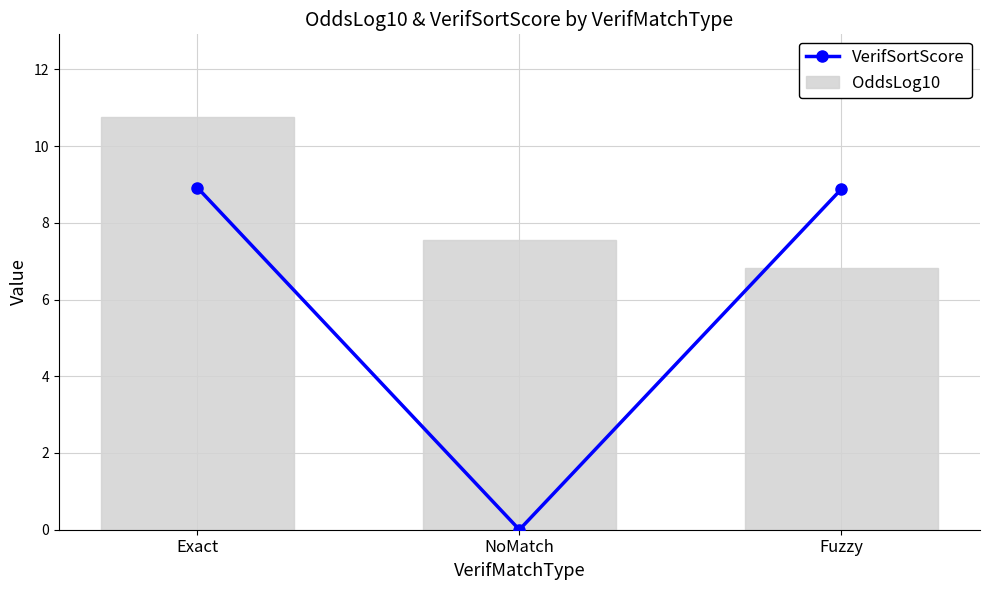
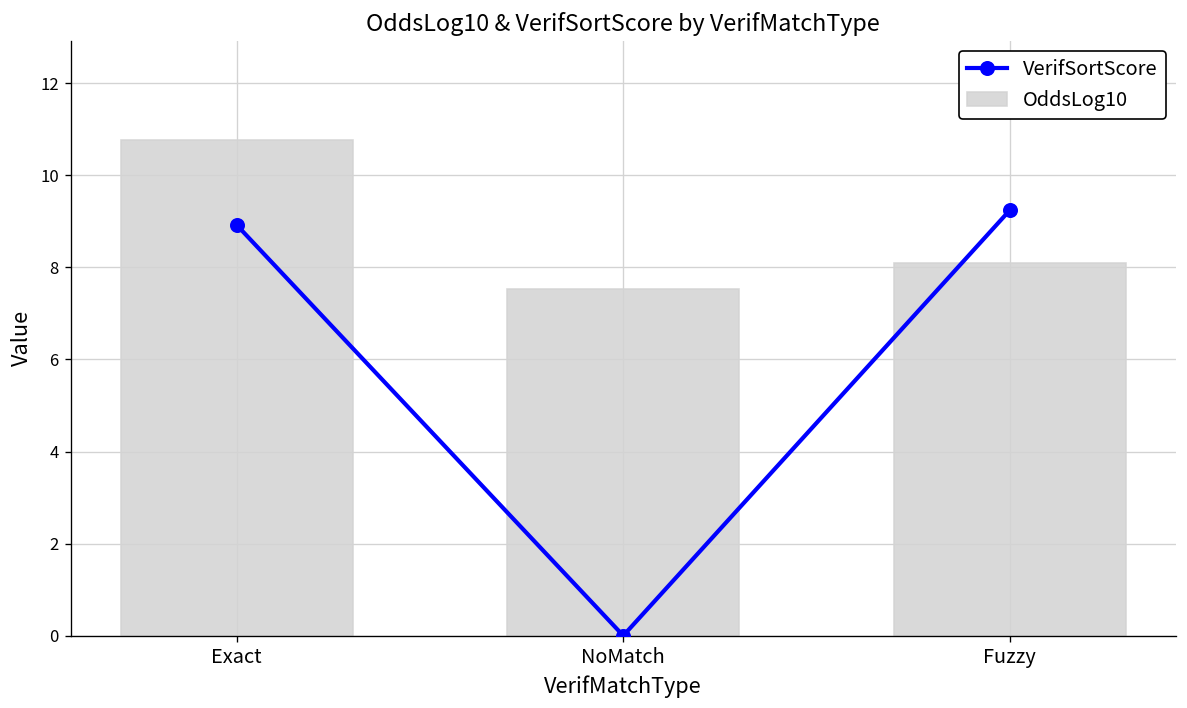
  {
    "VerifSortScore": {
      "Exact": 8.9,
      "NoMatch": 0.0,
-     "Fuzzy": 8.9
+     "Fuzzy": 9.2
    },
    "OddsLog10": {
      "Exact": 10.8,
      "NoMatch": 7.5,
-     "Fuzzy": 6.8
+     "Fuzzy": 8.1
    }
  }
